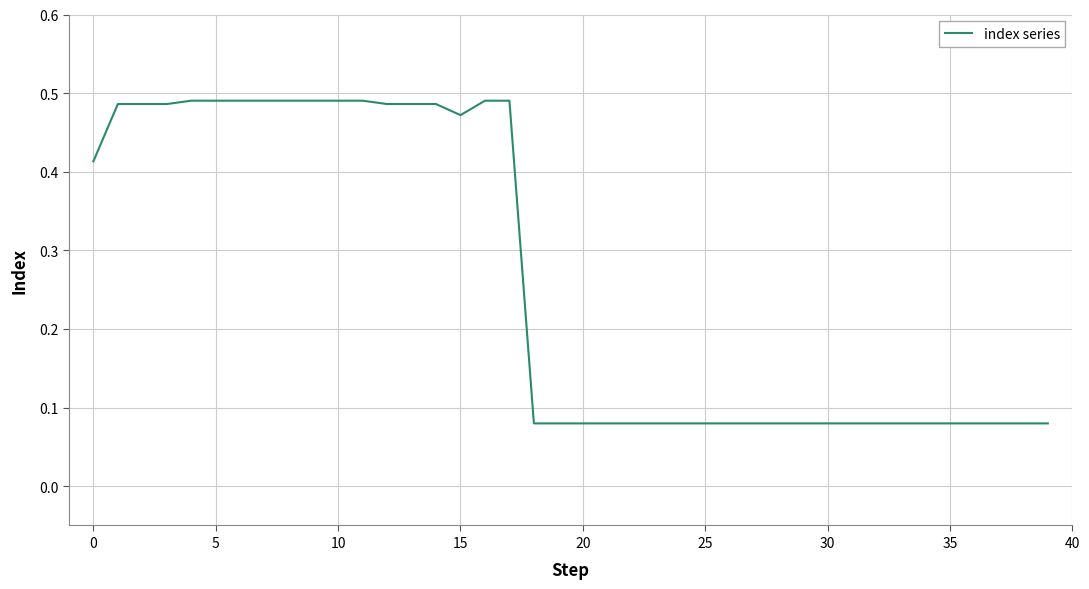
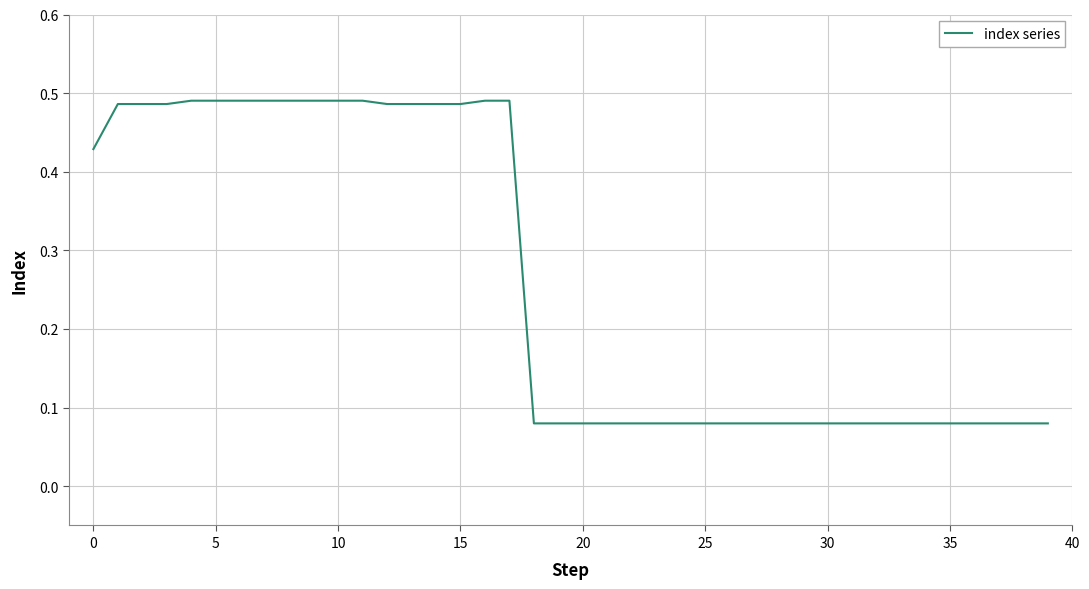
  {
-   "0": 0.41,
+   "0": 0.43,
    "5": 0.49,
    "10": 0.49,
-   "15": 0.47,
+   "15": 0.49,
    "20": 0.08,
    "25": 0.08,
    "30": 0.08,
    "35": 0.08
  }
